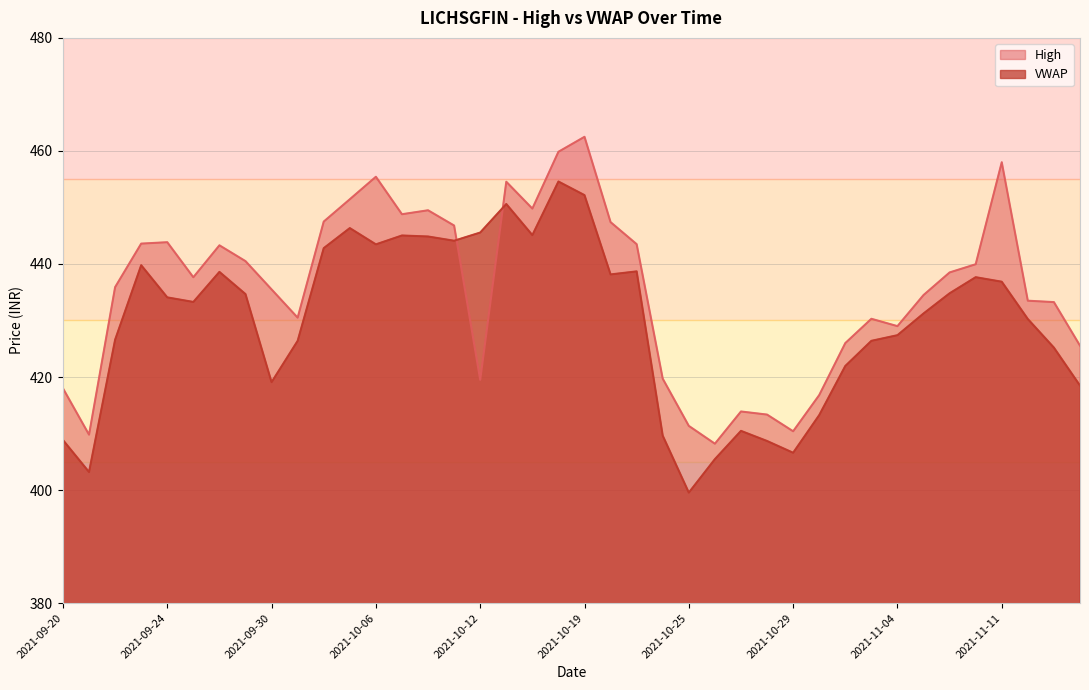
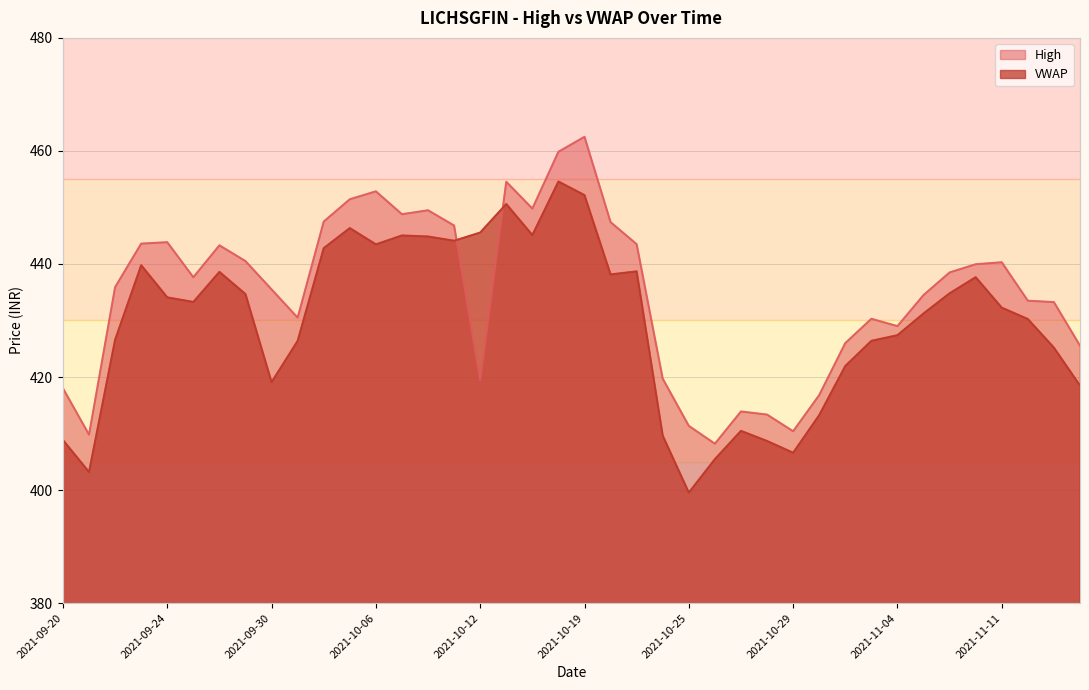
  {
    "High": {
      "2021-09-20": 418,
      "2021-09-24": 444,
      "2021-09-30": 436,
-     "2021-10-06": 455,
+     "2021-10-06": 453,
      "2021-10-12": 420,
      "2021-10-19": 463,
      "2021-10-25": 411,
      "2021-10-29": 410,
      "2021-11-04": 429,
-     "2021-11-11": 458
+     "2021-11-11": 440
    },
    "VWAP": {
      "2021-09-20": 409,
      "2021-09-24": 434,
      "2021-09-30": 419,
      "2021-10-06": 443,
      "2021-10-12": 446,
      "2021-10-19": 452,
      "2021-10-25": 400,
      "2021-10-29": 407,
      "2021-11-04": 427,
-     "2021-11-11": 437
+     "2021-11-11": 432
    }
  }
